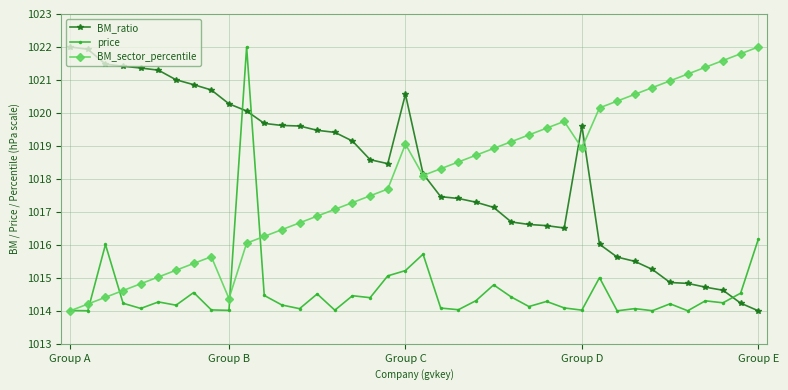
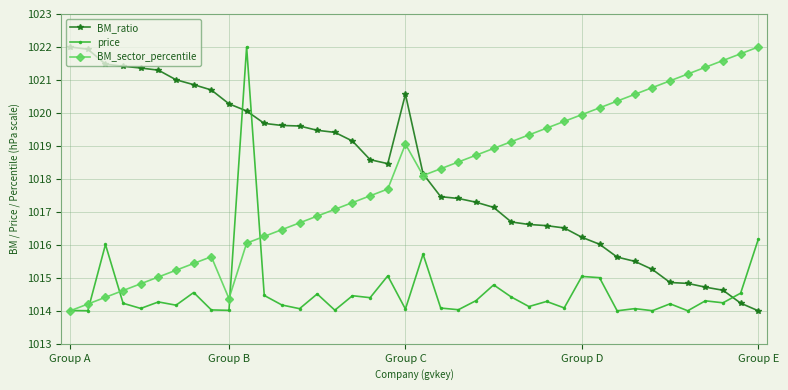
  {
    "BM_ratio": {
      "Group B": 1020.3,
      "Group C": 1020.6,
-     "Group D": 1019.6,
+     "Group D": 1016.2,
      "Group E": 1014.0
    },
    "price": {
      "Group B": 1014.0,
-     "Group C": 1015.2,
-     "Group D": 1014.0,
+     "Group C": 1014.1,
+     "Group D": 1015.0,
      "Group E": 1016.2
    },
    "BM_sector_percentile": {
      "Group B": 1014.4,
      "Group C": 1019.1,
-     "Group D": 1018.9,
+     "Group D": 1019.9,
      "Group E": 1022.0
    }
  }
